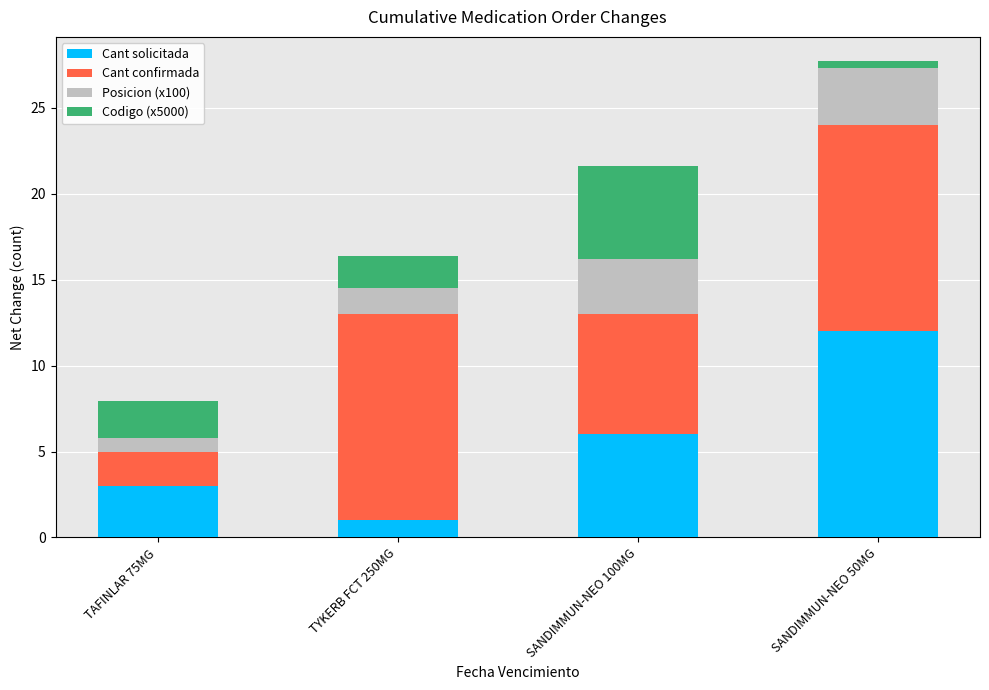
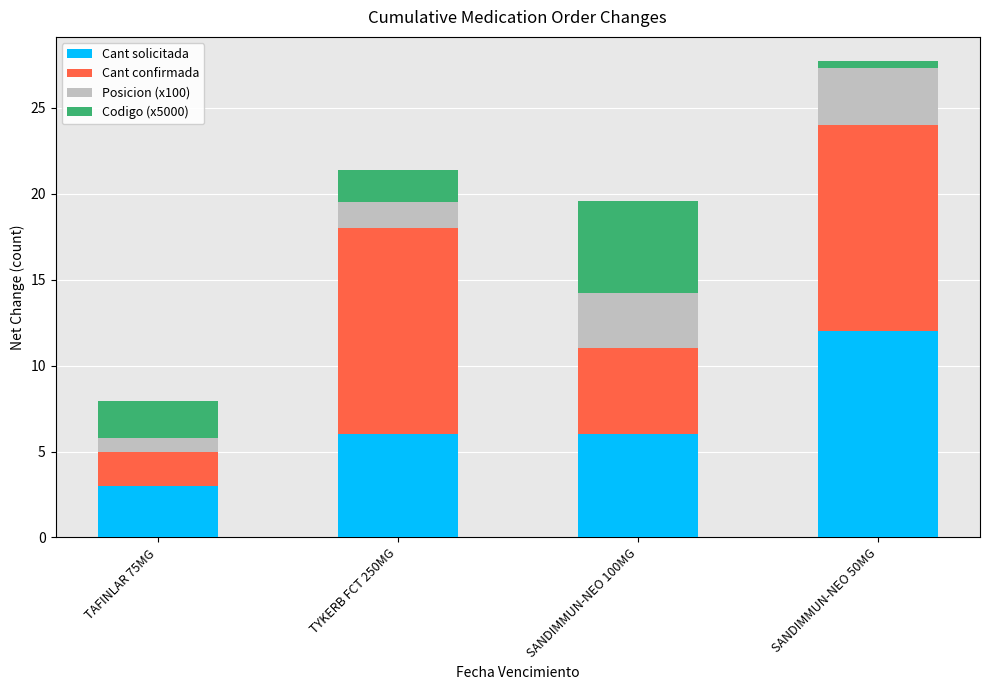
  {
    "Cant solicitada": {
      "TAFINLAR 75MG": 3,
-     "TYKERB FCT 250MG": 1,
+     "TYKERB FCT 250MG": 6,
      "SANDIMMUN-NEO 100MG": 6,
      "SANDIMMUN-NEO 50MG": 12
    },
    "Cant confirmada": {
      "TAFINLAR 75MG": 2,
      "TYKERB FCT 250MG": 12,
-     "SANDIMMUN-NEO 100MG": 7,
+     "SANDIMMUN-NEO 100MG": 5,
      "SANDIMMUN-NEO 50MG": 12
    },
    "Posicion (x100)": {
      "TAFINLAR 75MG": 0.8,
      "TYKERB FCT 250MG": 1.5,
      "SANDIMMUN-NEO 100MG": 3.2,
      "SANDIMMUN-NEO 50MG": 3.3
    },
    "Codigo (x5000)": {
      "TAFINLAR 75MG": 2.2,
      "TYKERB FCT 250MG": 2,
      "SANDIMMUN-NEO 100MG": 5.4,
      "SANDIMMUN-NEO 50MG": 0.4
    }
  }
